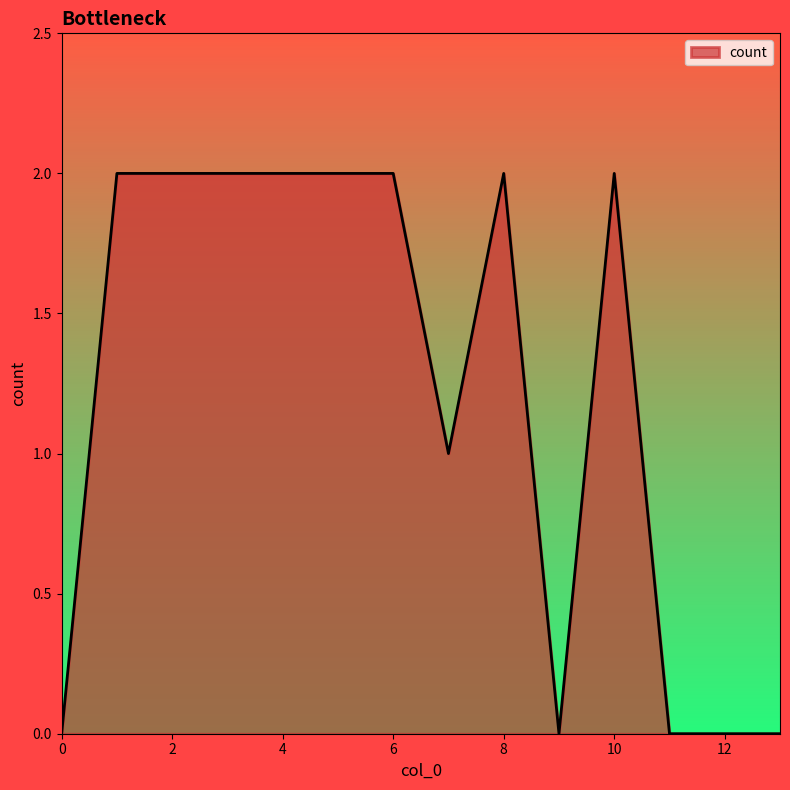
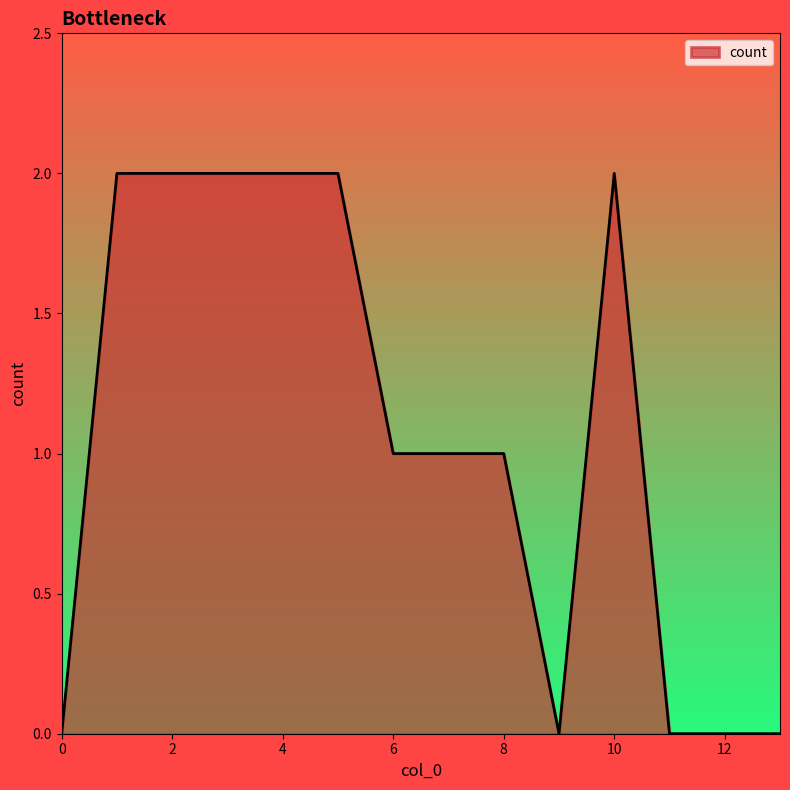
  {
    "0": 0,
    "2": 2,
    "4": 2,
-   "6": 2,
-   "8": 2,
+   "6": 1,
+   "8": 1,
    "10": 2,
    "12": 0
  }
